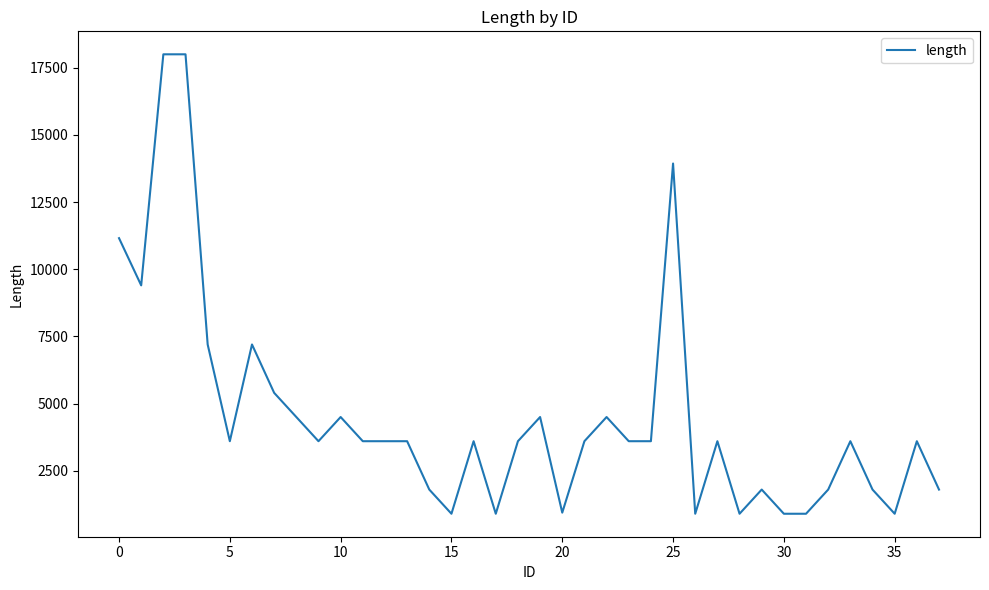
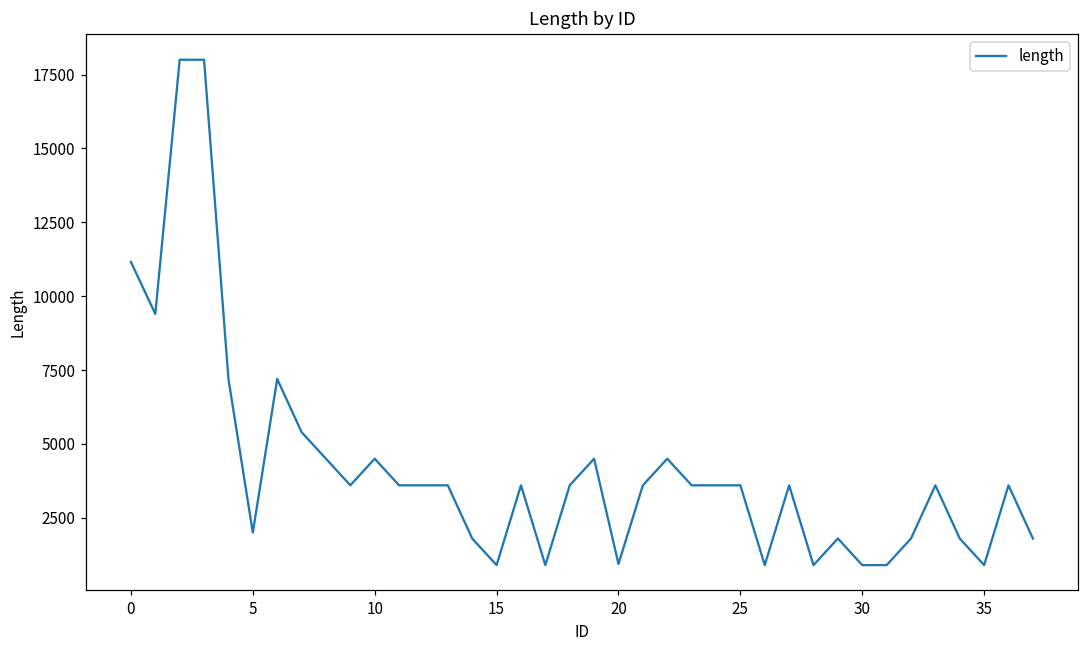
  {
    "0": 11200,
-   "5": 3600,
+   "5": 2000,
    "10": 4500,
    "15": 900,
    "20": 900,
-   "25": 13900,
+   "25": 3600,
    "30": 900,
    "35": 900
  }
